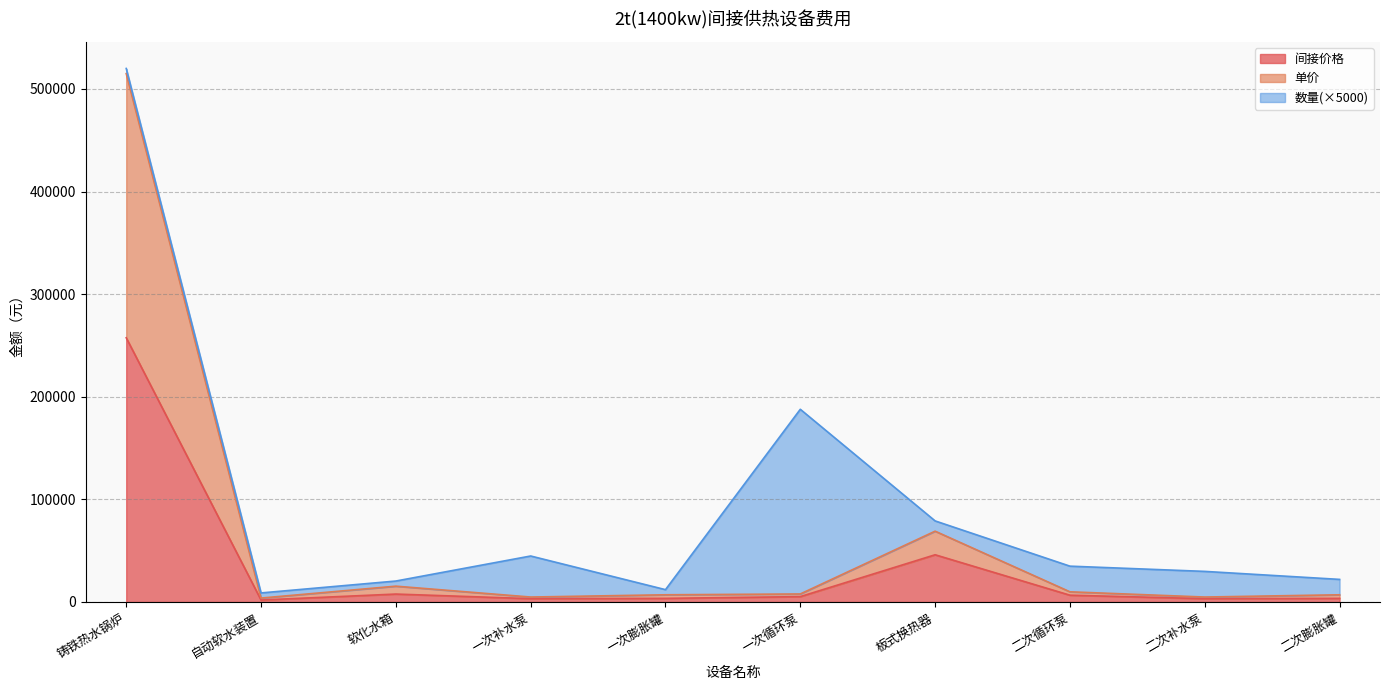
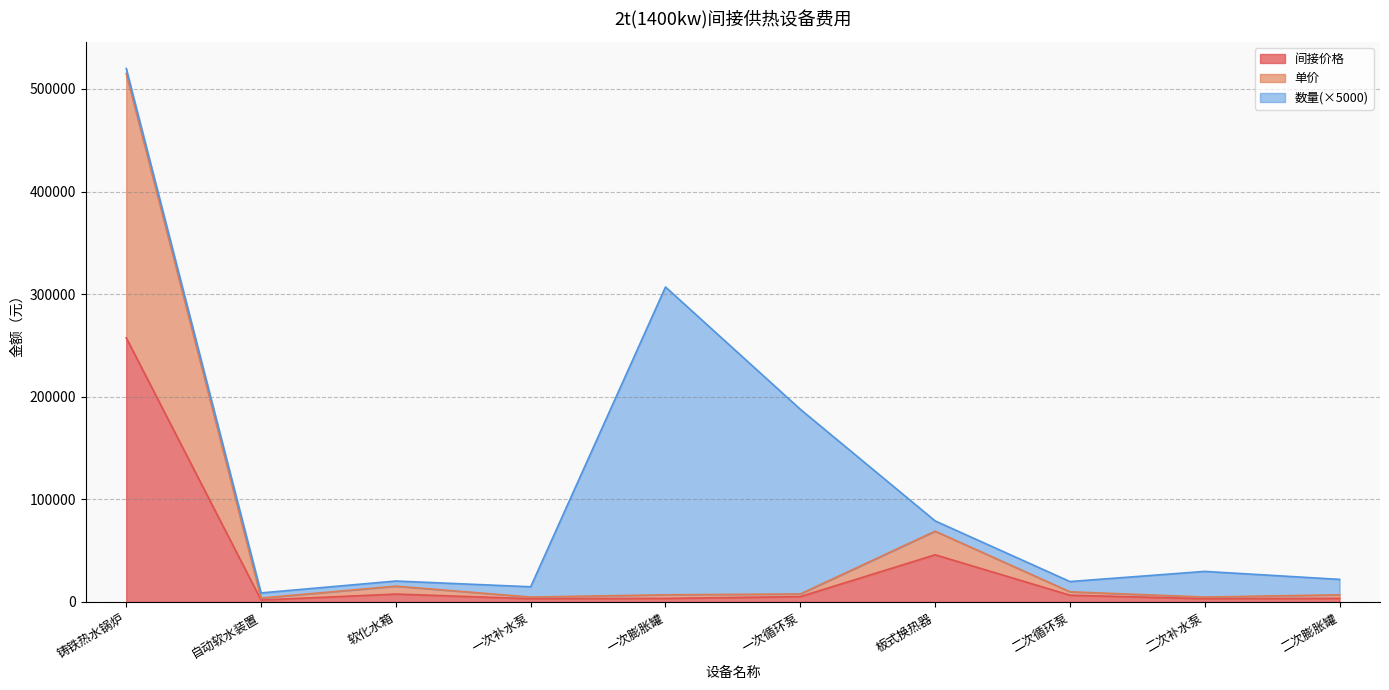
  {
    "数量(×5000)": {
      "铸铁热水锅炉": 5000,
      "自动软水装置": 5000,
      "软化水箱": 5000,
-     "一次补水泵": 40000,
-     "一次膨胀罐": 5000,
+     "一次补水泵": 10000,
+     "一次膨胀罐": 300000,
      "一次循环泵": 180000,
      "板式换热器": 10000,
-     "二次循环泵": 25000,
+     "二次循环泵": 10000,
      "二次补水泵": 25000,
      "二次膨胀罐": 15000
    }
  }
